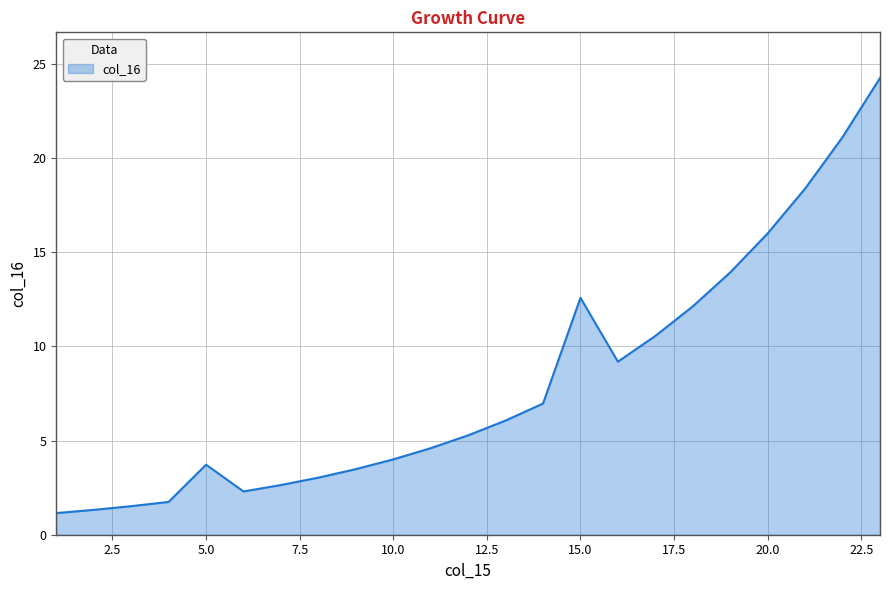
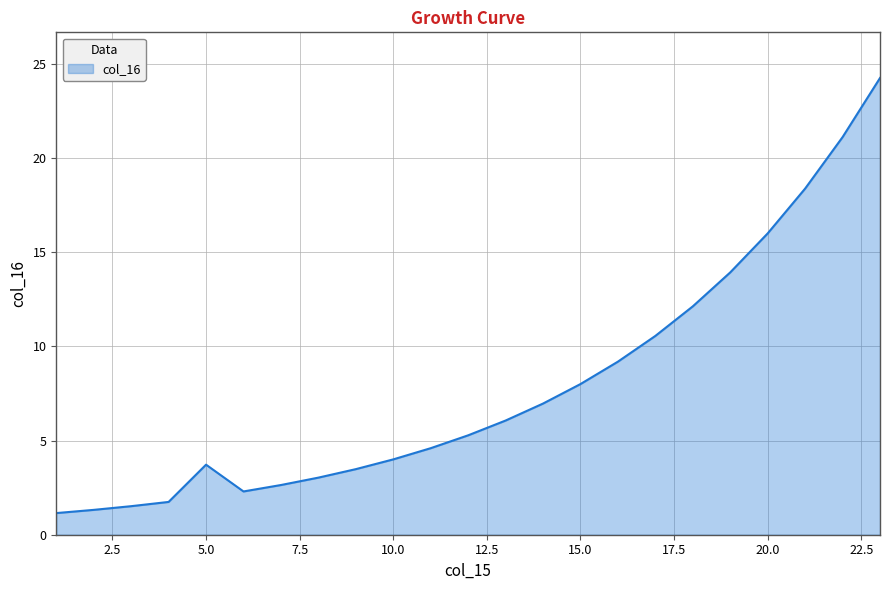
  {
    "5.0": 3.7,
    "10.0": 4.0,
-   "15.0": 12.6,
+   "15.0": 8.0,
    "20.0": 16.0
  }
